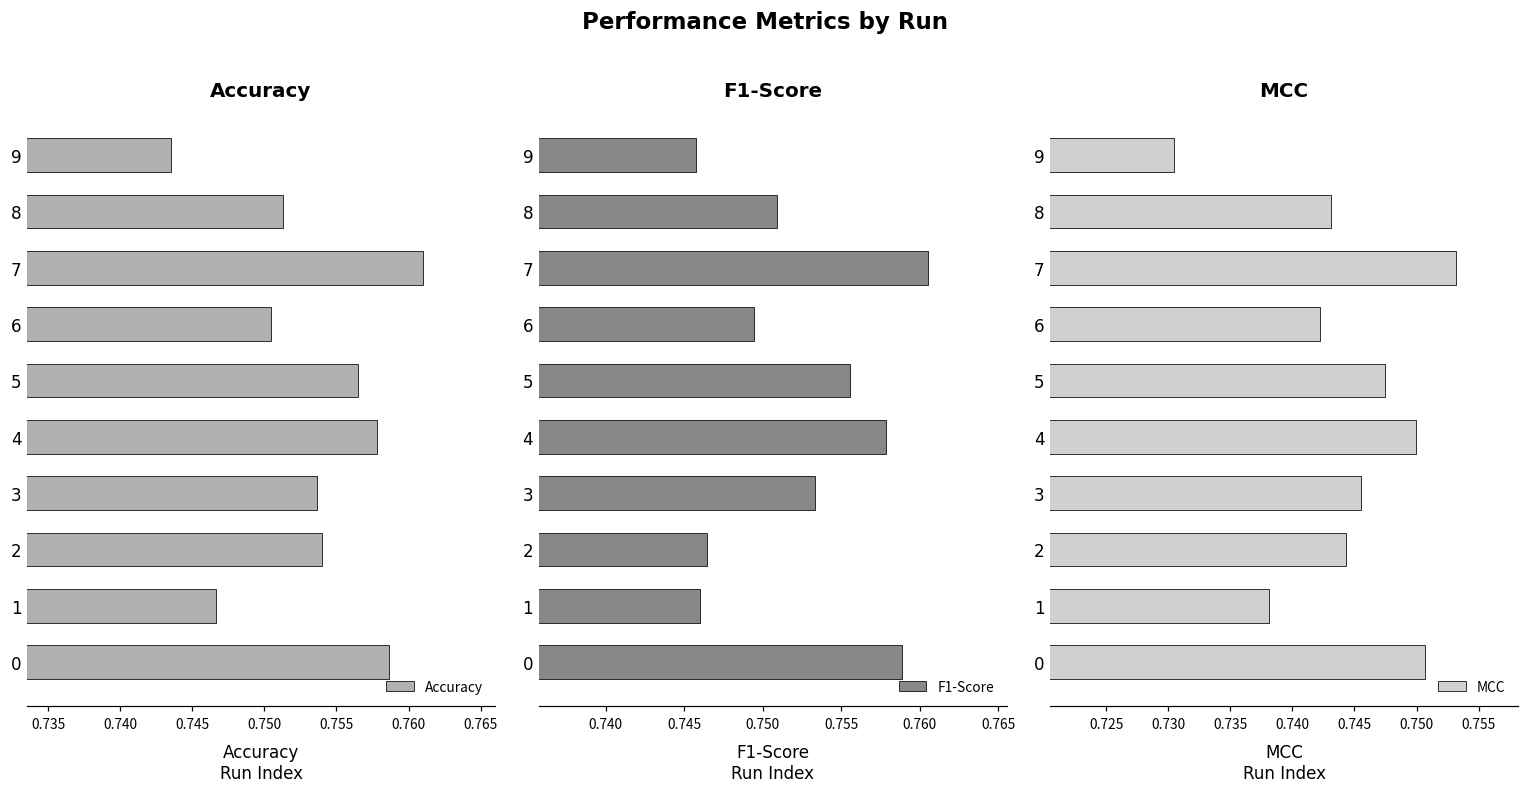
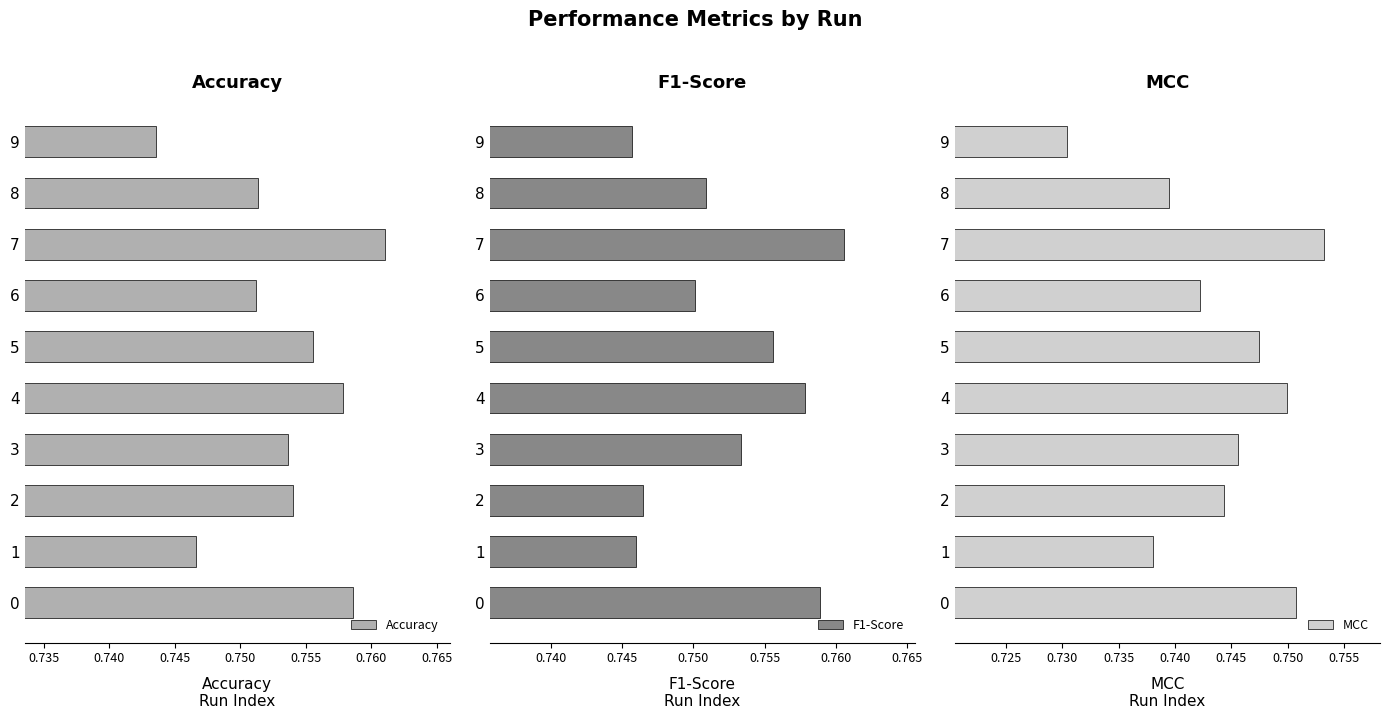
  {
    "Accuracy": {
      "9": 0.7435,
      "8": 0.7513,
      "7": 0.7610,
-     "6": 0.7504,
-     "5": 0.7565,
+     "6": 0.7512,
+     "5": 0.7555,
      "4": 0.7578,
      "3": 0.7536,
      "2": 0.7540,
      "1": 0.7466,
      "0": 0.7586
    },
    "F1-Score": {
      "9": 0.7457,
      "8": 0.7509,
      "7": 0.7605,
-     "6": 0.7494,
+     "6": 0.7501,
      "5": 0.7555,
      "4": 0.7578,
      "3": 0.7533,
      "2": 0.7465,
      "1": 0.7460,
      "0": 0.7589
    },
    "MCC": {
      "9": 0.7305,
-     "8": 0.7431,
+     "8": 0.7394,
      "7": 0.7532,
      "6": 0.7422,
      "5": 0.7475,
      "4": 0.7499,
      "3": 0.7456,
      "2": 0.7444,
      "1": 0.7381,
      "0": 0.7507
    }
  }
